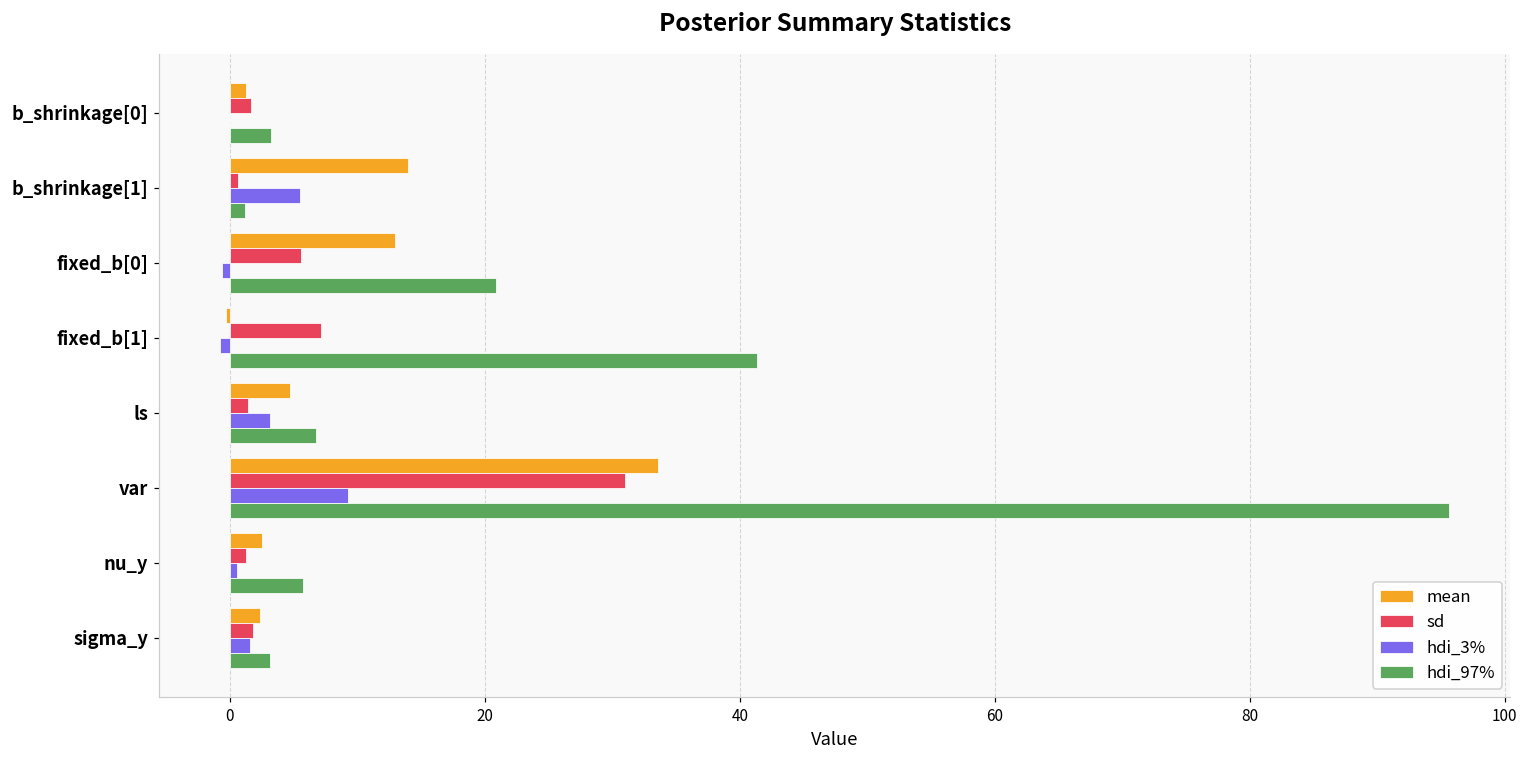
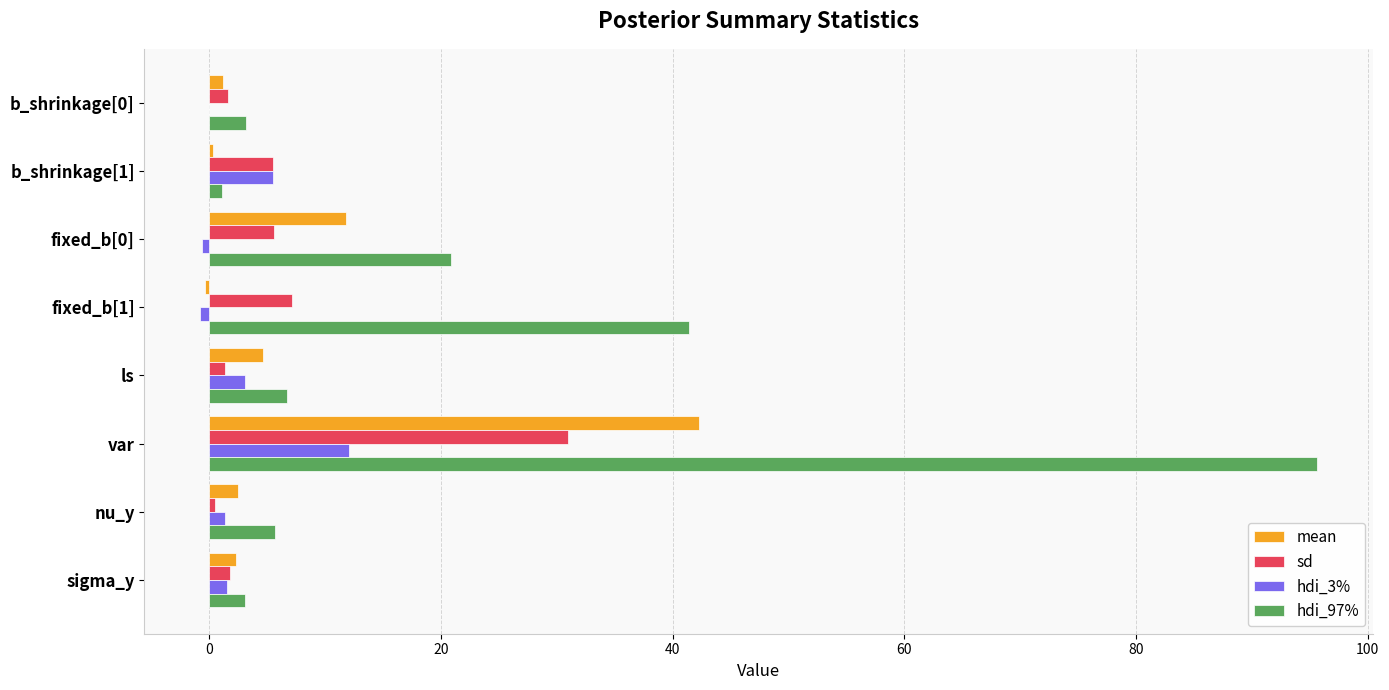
  {
    "mean": {
      "b_shrinkage[0]": 1.2,
-     "b_shrinkage[1]": 14.0,
-     "fixed_b[0]": 13.0,
+     "b_shrinkage[1]": 0.3,
+     "fixed_b[0]": 11.8,
      "fixed_b[1]": -0.3,
      "ls": 4.7,
-     "var": 33.6,
+     "var": 42.3,
      "nu_y": 2.5,
      "sigma_y": 2.4
    },
    "sd": {
      "b_shrinkage[0]": 1.7,
-     "b_shrinkage[1]": 0.6,
+     "b_shrinkage[1]": 5.5,
      "fixed_b[0]": 5.6,
      "fixed_b[1]": 7.1,
      "ls": 1.4,
      "var": 31.0,
-     "nu_y": 1.3,
+     "nu_y": 0.5,
      "sigma_y": 1.8
    },
    "hdi_3%": {
      "b_shrinkage[1]": 5.5,
      "fixed_b[0]": -0.6,
      "fixed_b[1]": -0.8,
      "ls": 3.1,
-     "var": 9.2,
-     "nu_y": 0.6,
+     "var": 12.1,
+     "nu_y": 1.4,
      "sigma_y": 1.6
    },
    "hdi_97%": {
      "b_shrinkage[0]": 3.2,
      "b_shrinkage[1]": 1.2,
      "fixed_b[0]": 20.9,
      "fixed_b[1]": 41.4,
      "ls": 6.7,
      "var": 95.6,
      "nu_y": 5.7,
      "sigma_y": 3.1
    }
  }
